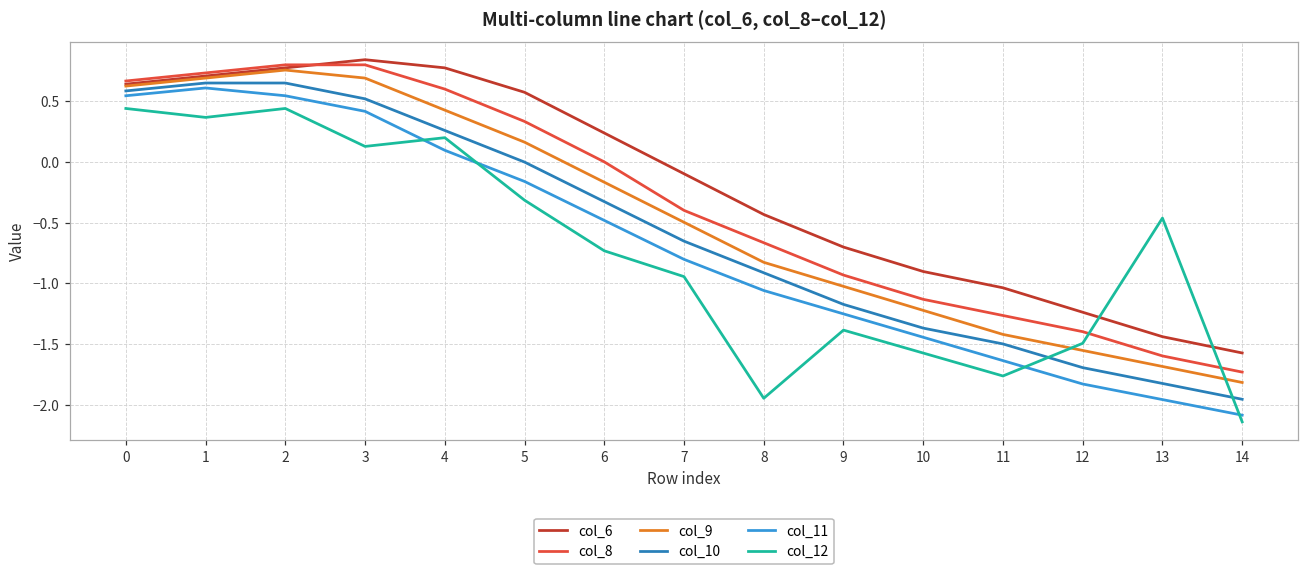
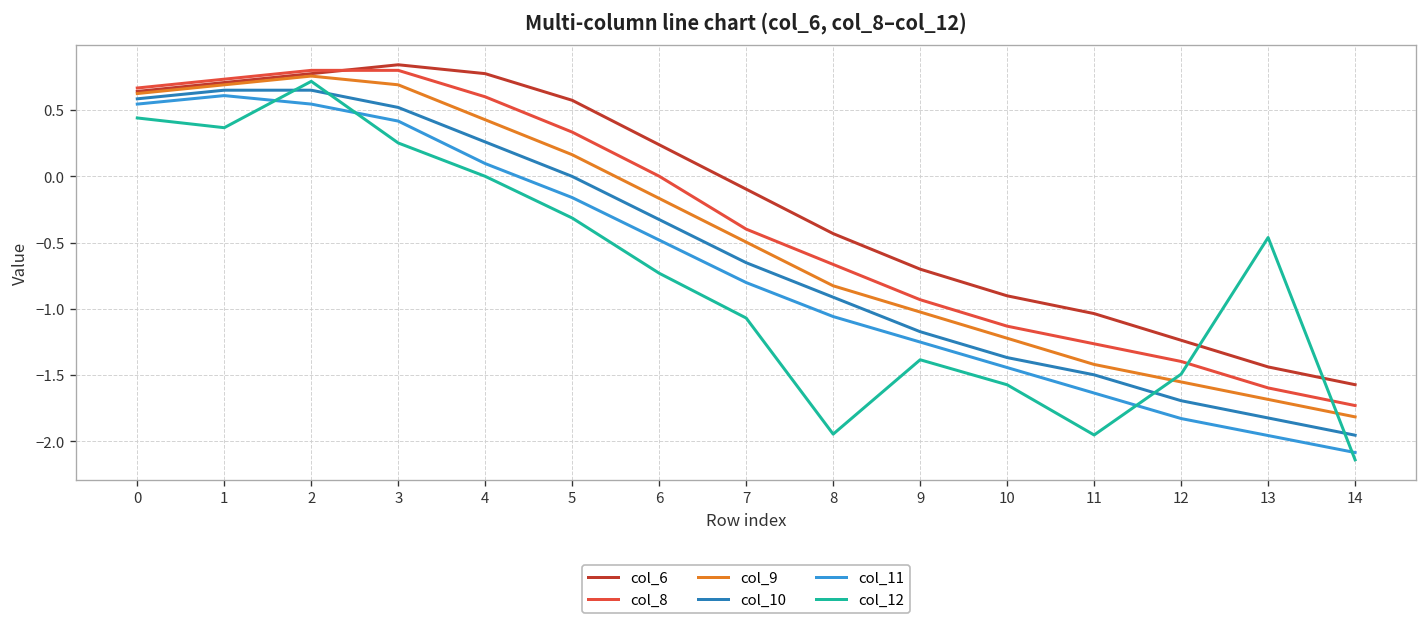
  {
    "col_12": {
      "0": 0.44,
      "1": 0.37,
-     "2": 0.44,
-     "3": 0.13,
-     "4": 0.2,
+     "2": 0.72,
+     "3": 0.25,
+     "4": 0.0,
      "5": -0.31,
      "6": -0.73,
-     "7": -0.94,
+     "7": -1.07,
      "8": -1.95,
      "9": -1.38,
      "10": -1.57,
-     "11": -1.76,
+     "11": -1.95,
      "12": -1.49,
      "13": -0.46,
      "14": -2.14
    }
  }
